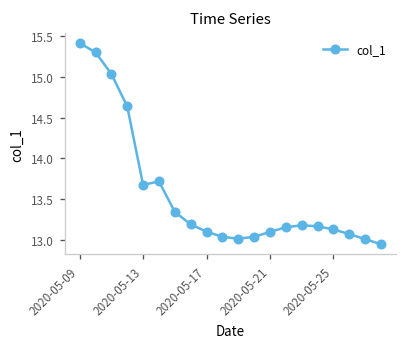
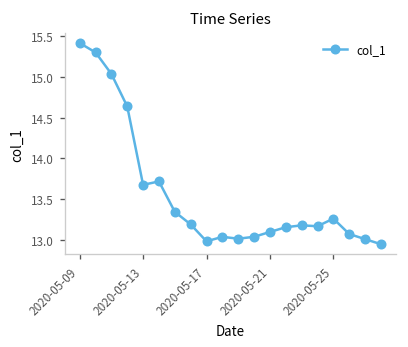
  {
    "2020-05-09": 15.4,
    "2020-05-13": 13.7,
-   "2020-05-17": 13.1,
+   "2020-05-17": 13.0,
    "2020-05-21": 13.1,
-   "2020-05-25": 13.1
+   "2020-05-25": 13.3
  }
